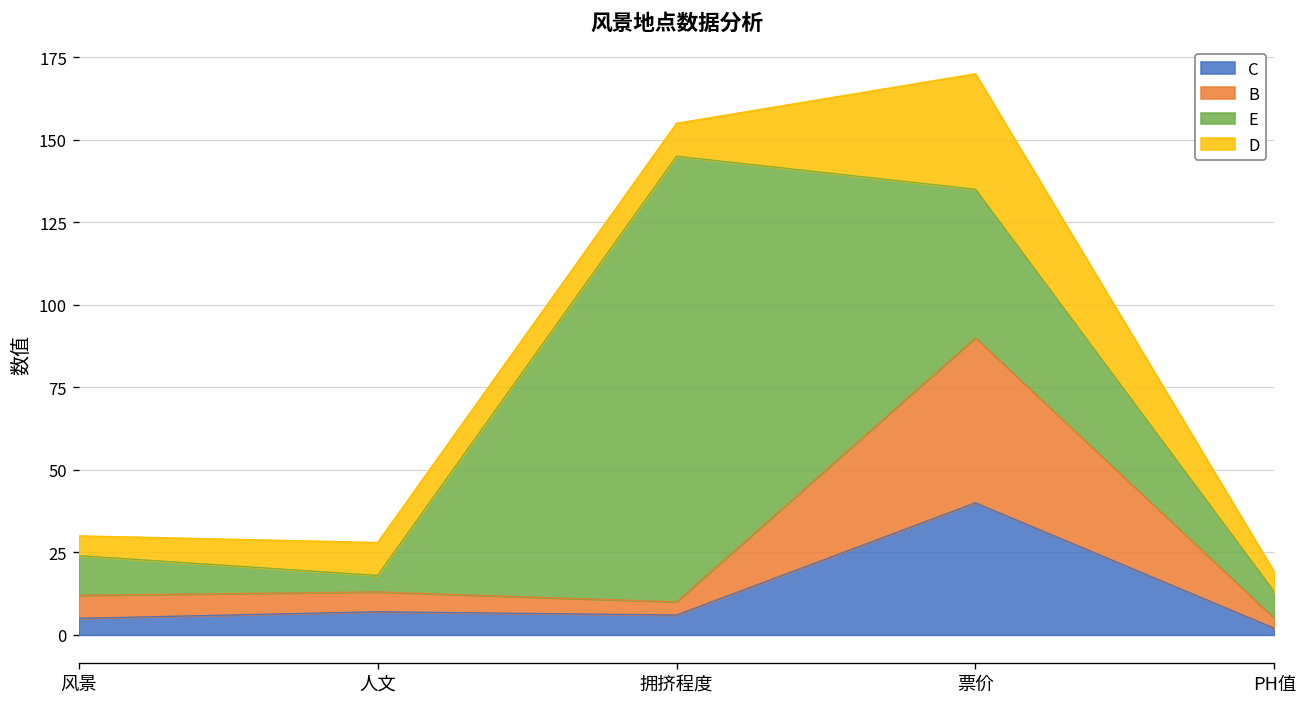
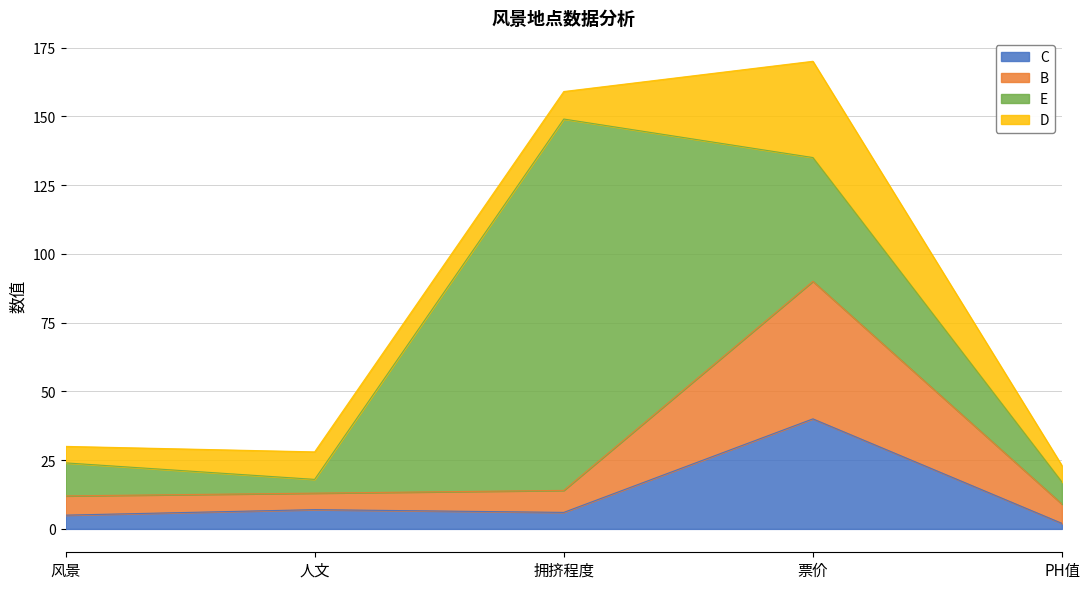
  {
    "C": {
      "风景": 5,
      "人文": 7,
      "拥挤程度": 6,
      "票价": 40,
      "PH值": 2
    },
    "B": {
      "风景": 7,
      "人文": 6,
-     "拥挤程度": 4,
+     "拥挤程度": 8,
      "票价": 50,
-     "PH值": 3
+     "PH值": 7
    },
    "E": {
      "风景": 12,
      "人文": 5,
      "拥挤程度": 135,
      "票价": 45,
      "PH值": 8
    },
    "D": {
      "风景": 6,
      "人文": 10,
      "拥挤程度": 10,
      "票价": 35,
      "PH值": 6
    }
  }
